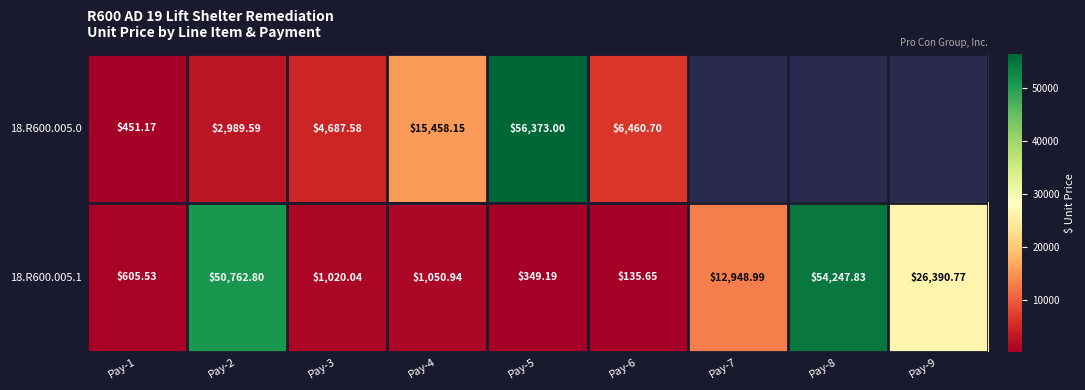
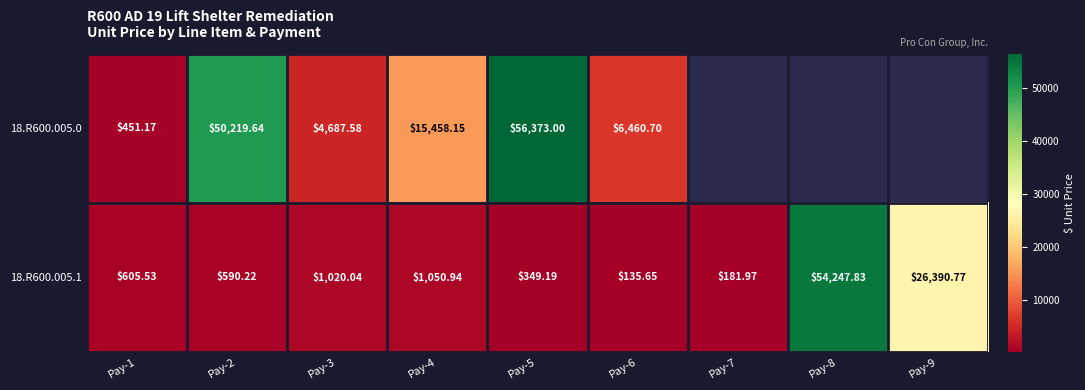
  {
    "18.R600.005.0": {
      "Pay-1": "$451.17",
-     "Pay-2": "$2,989.59",
+     "Pay-2": "$50,219.64",
      "Pay-3": "$4,687.58",
      "Pay-4": "$15,458.15",
      "Pay-5": "$56,373.00",
      "Pay-6": "$6,460.70"
    },
    "18.R600.005.1": {
      "Pay-1": "$605.53",
-     "Pay-2": "$50,762.80",
+     "Pay-2": "$590.22",
      "Pay-3": "$1,020.04",
      "Pay-4": "$1,050.94",
      "Pay-5": "$349.19",
      "Pay-6": "$135.65",
-     "Pay-7": "$12,948.99",
+     "Pay-7": "$181.97",
      "Pay-8": "$54,247.83",
      "Pay-9": "$26,390.77"
    }
  }
